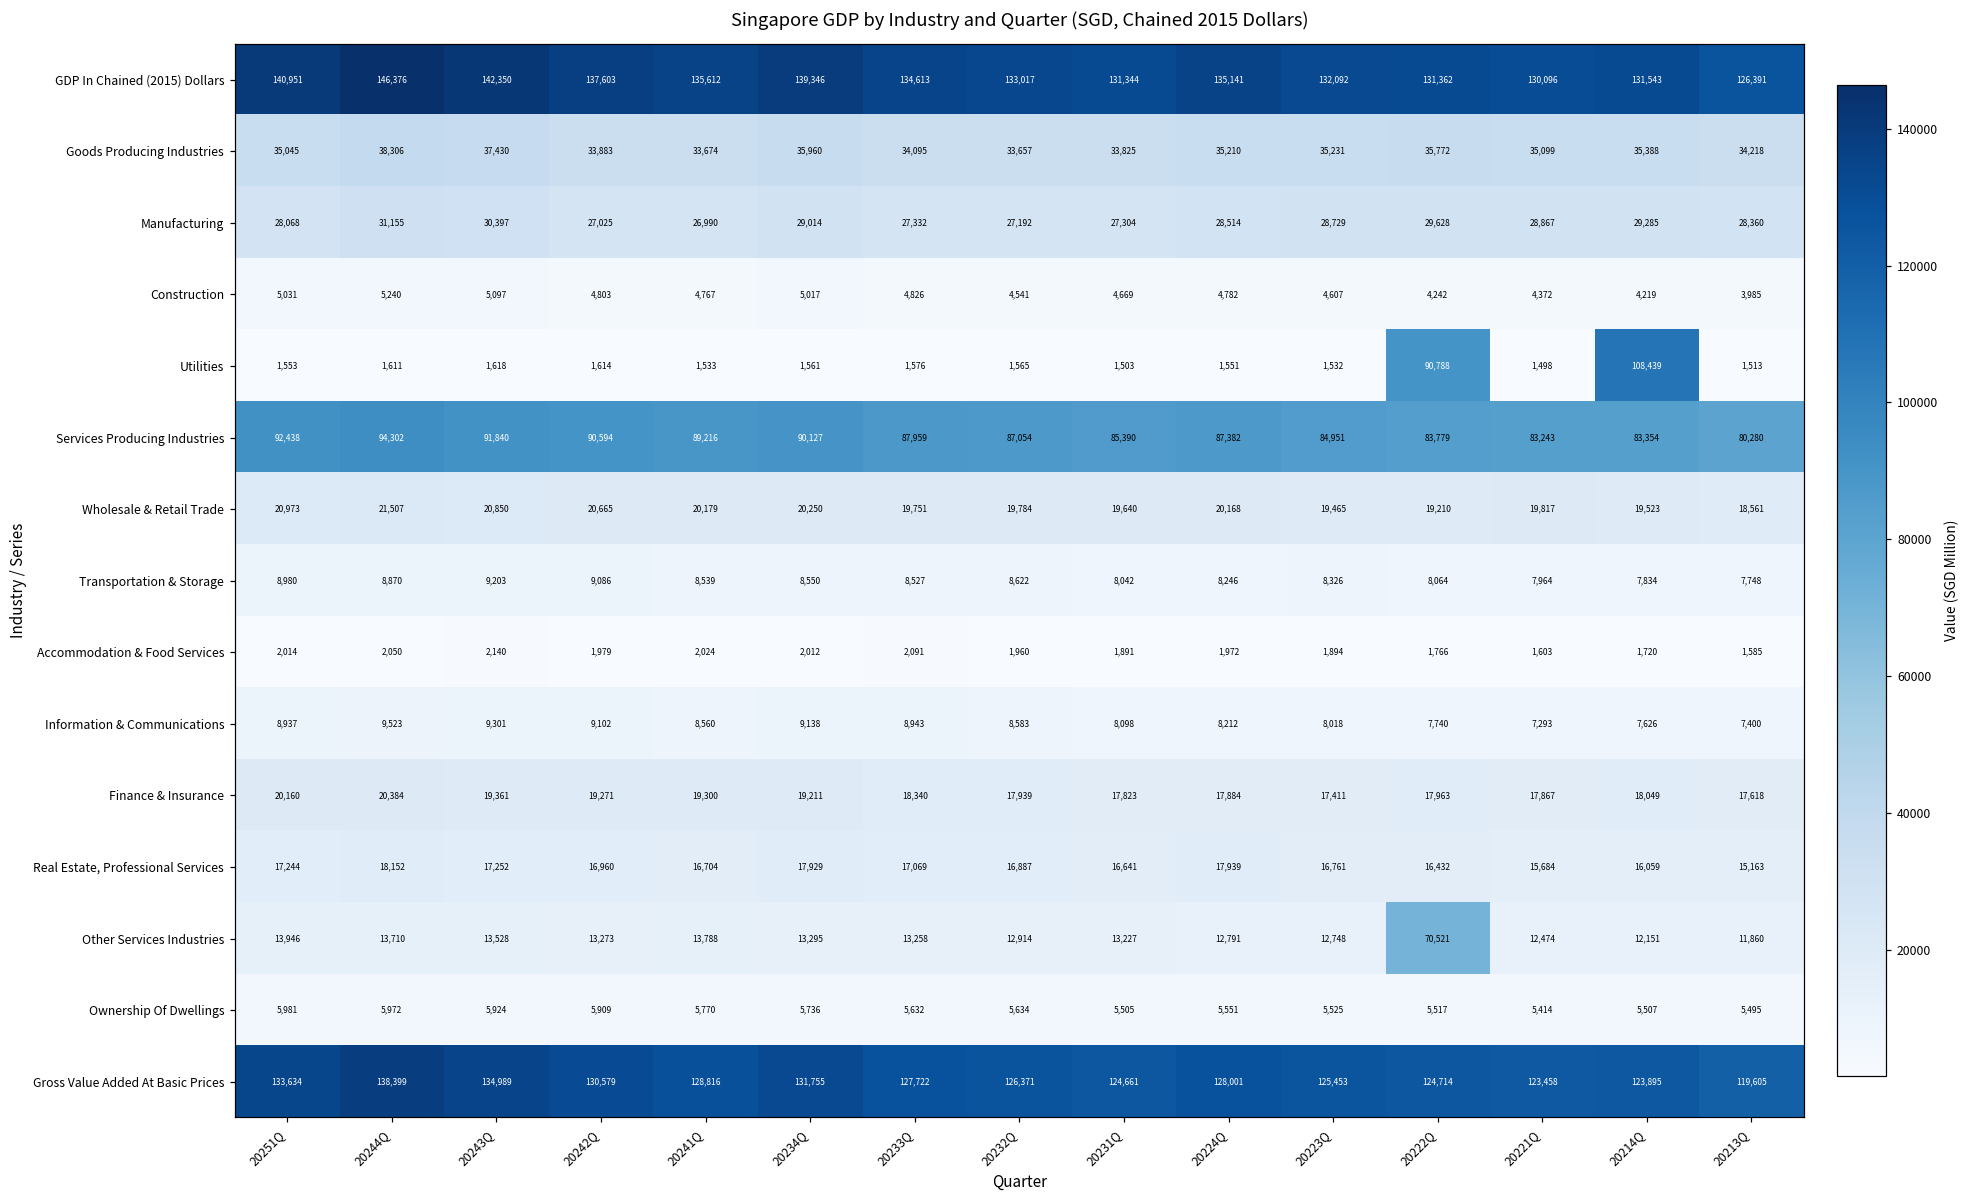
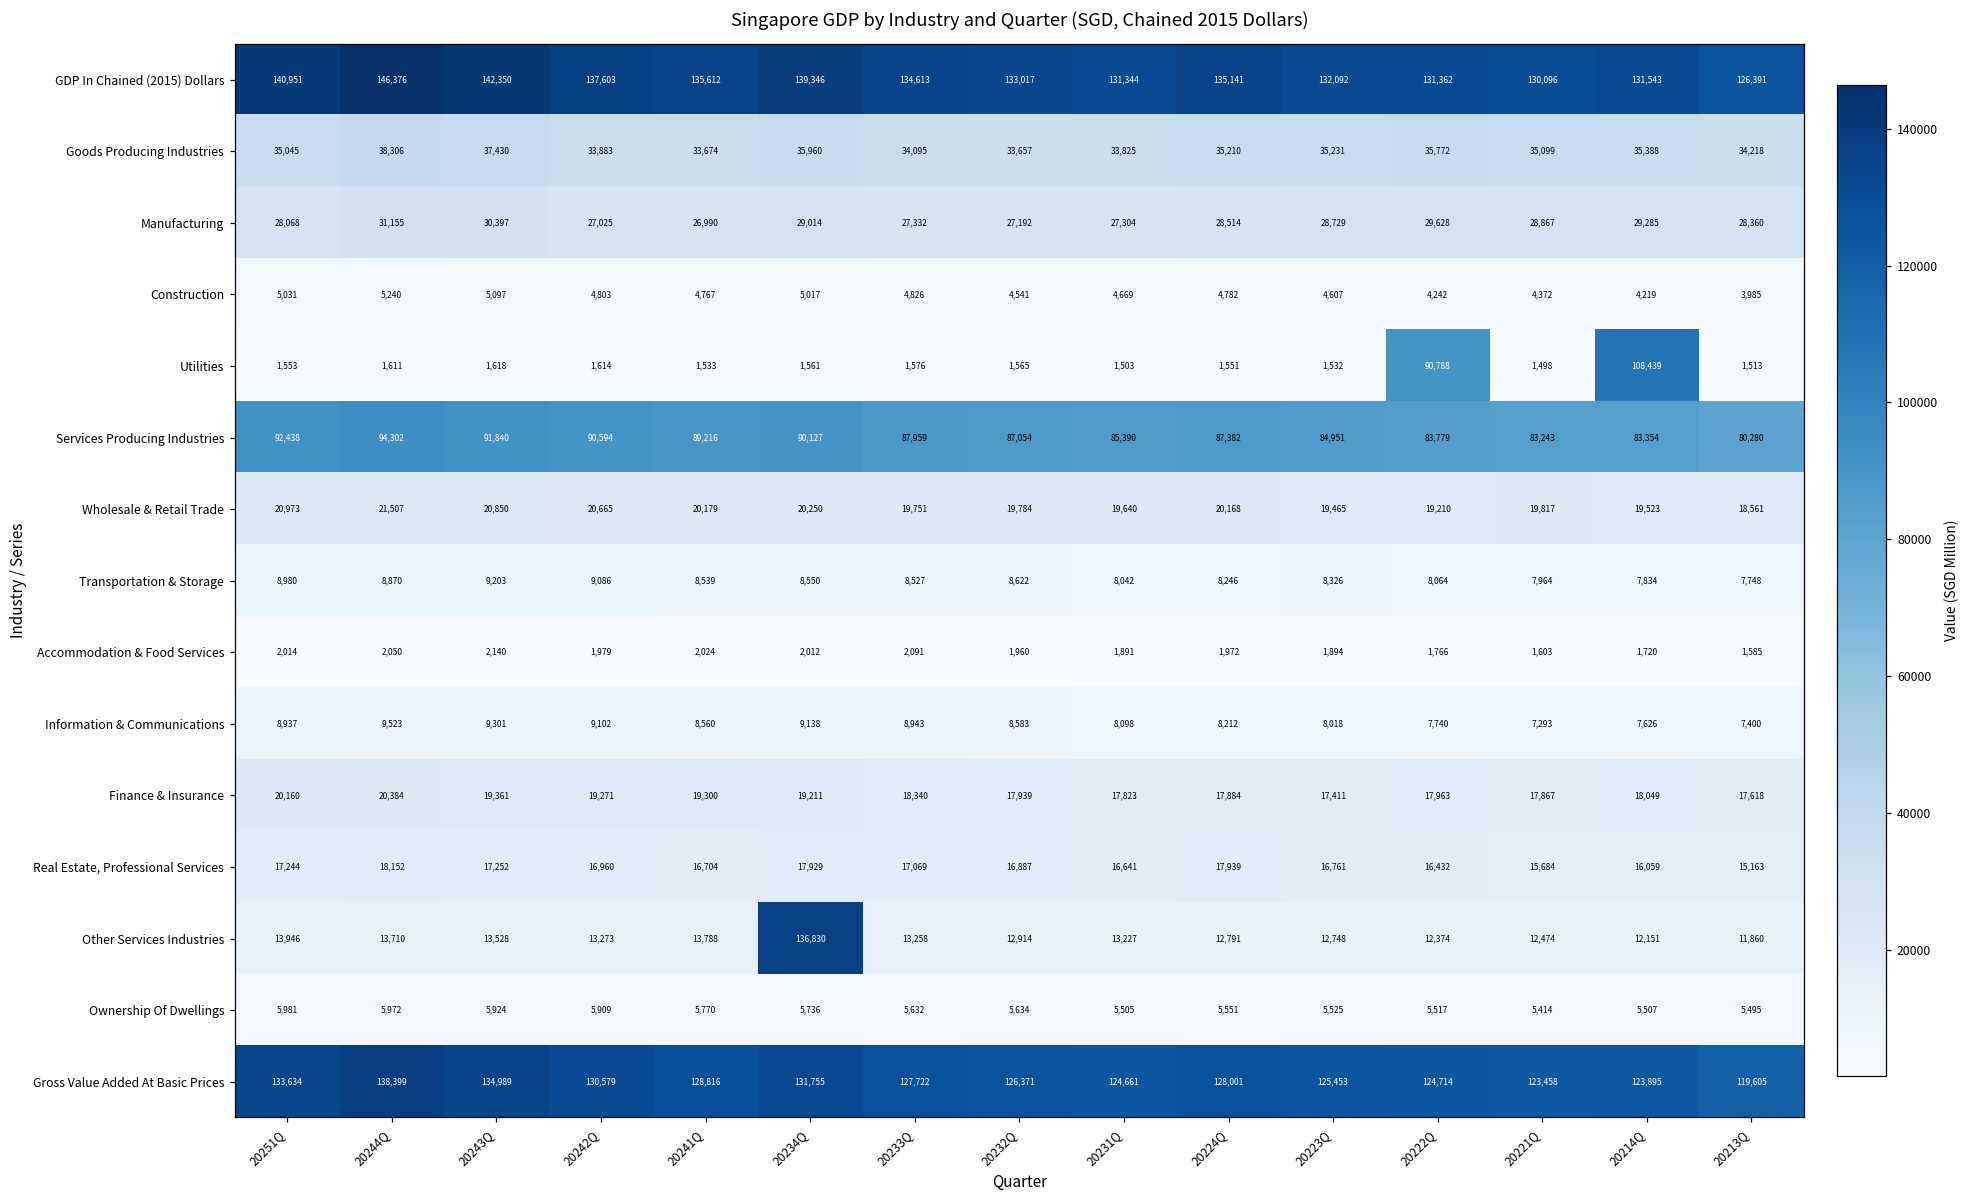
  {
    "Other Services Industries": {
      "20251Q": "13,946",
      "20244Q": "13,710",
      "20243Q": "13,528",
      "20242Q": "13,273",
      "20241Q": "13,788",
-     "20234Q": "13,295",
+     "20234Q": "136,830",
      "20233Q": "13,258",
      "20232Q": "12,914",
      "20231Q": "13,227",
      "20224Q": "12,791",
      "20223Q": "12,748",
-     "20222Q": "70,521",
+     "20222Q": "12,374",
      "20221Q": "12,474",
      "20214Q": "12,151",
      "20213Q": "11,860"
    }
  }
